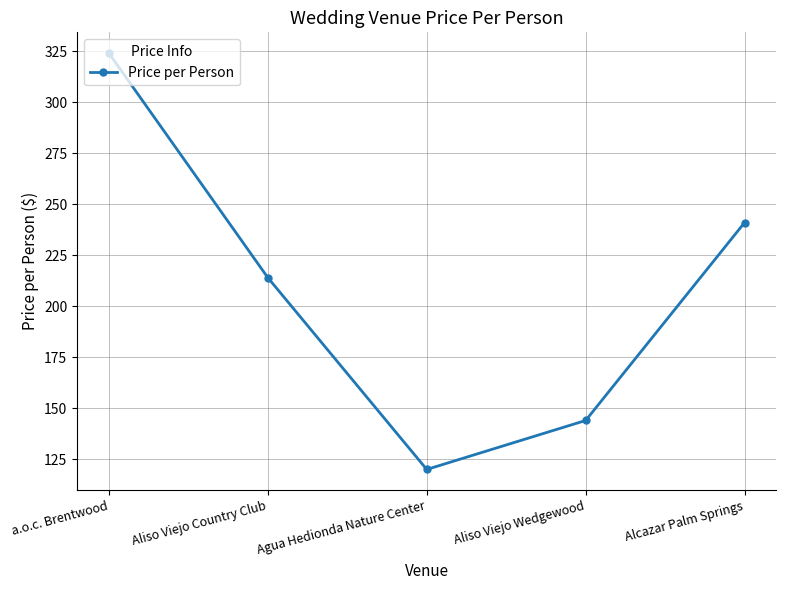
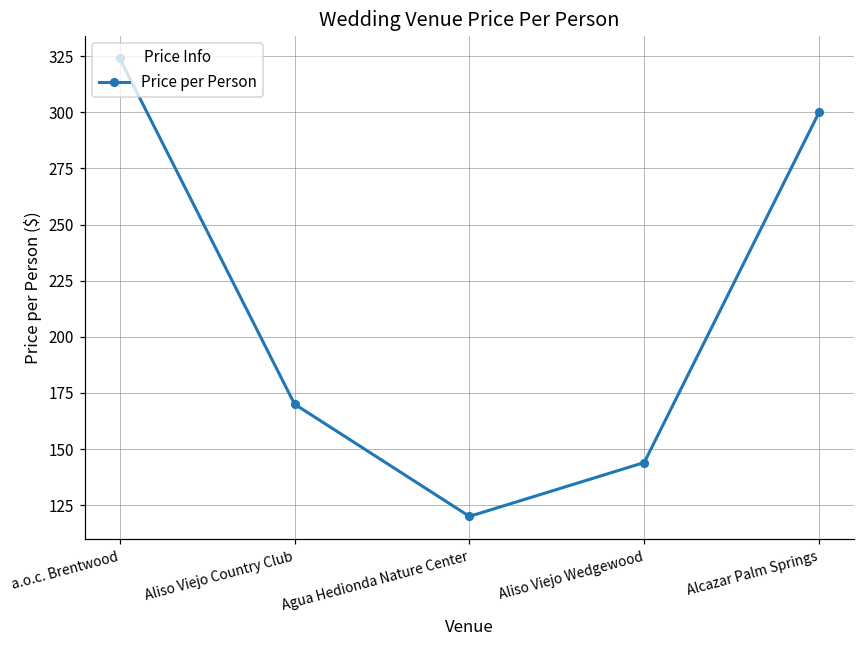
  {
-   "Aliso Viejo Country Club": 214,
+   "Aliso Viejo Country Club": 170,
    "Agua Hedionda Nature Center": 120,
    "Aliso Viejo Wedgewood": 144,
-   "Alcazar Palm Springs": 241
+   "Alcazar Palm Springs": 300
  }
